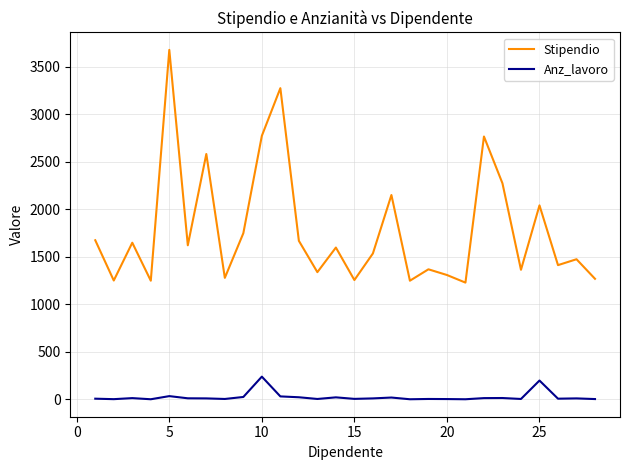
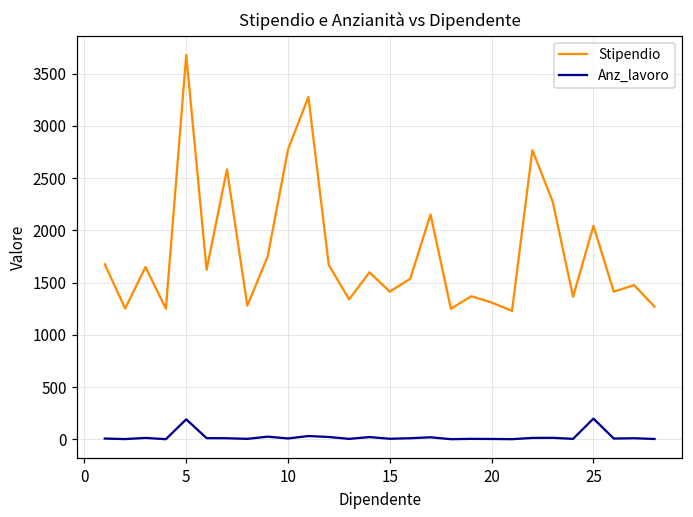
  {
    "Stipendio": {
      "5": 3700,
      "10": 2800,
-     "15": 1300,
+     "15": 1400,
      "20": 1300,
      "25": 2000
    },
    "Anz_lavoro": {
-     "5": 0,
-     "10": 200,
+     "5": 200,
+     "10": 0,
      "15": 0,
      "20": 0,
      "25": 200
    }
  }
